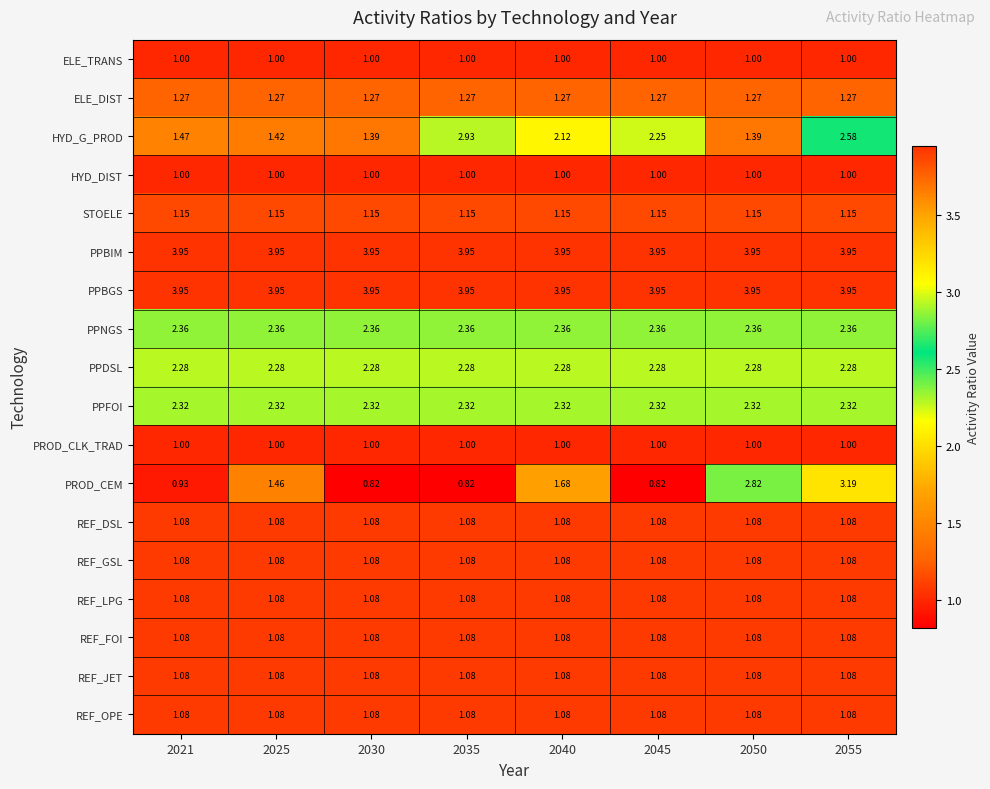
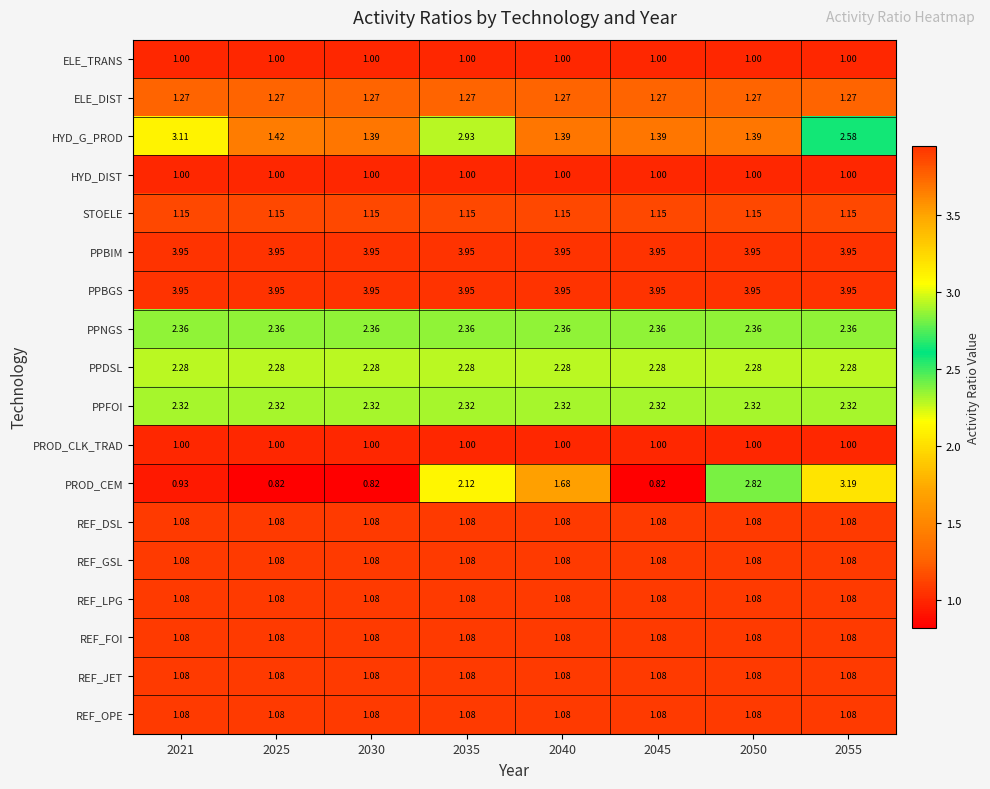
  {
    "ELE_TRANS": {
      "2021": 1.00,
      "2025": 1.00,
      "2030": 1.00,
      "2035": 1.00,
      "2040": 1.00,
      "2045": 1.00,
      "2050": 1.00,
      "2055": 1.00
    },
    "ELE_DIST": {
      "2021": 1.27,
      "2025": 1.27,
      "2030": 1.27,
      "2035": 1.27,
      "2040": 1.27,
      "2045": 1.27,
      "2050": 1.27,
      "2055": 1.27
    },
    "HYD_G_PROD": {
-     "2021": 1.47,
+     "2021": 3.11,
      "2025": 1.42,
      "2030": 1.39,
      "2035": 2.93,
-     "2040": 2.12,
-     "2045": 2.25,
+     "2040": 1.39,
+     "2045": 1.39,
      "2050": 1.39,
      "2055": 2.58
    },
    "HYD_DIST": {
      "2021": 1.00,
      "2025": 1.00,
      "2030": 1.00,
      "2035": 1.00,
      "2040": 1.00,
      "2045": 1.00,
      "2050": 1.00,
      "2055": 1.00
    },
    "STOELE": {
      "2021": 1.15,
      "2025": 1.15,
      "2030": 1.15,
      "2035": 1.15,
      "2040": 1.15,
      "2045": 1.15,
      "2050": 1.15,
      "2055": 1.15
    },
    "PPBIM": {
      "2021": 3.95,
      "2025": 3.95,
      "2030": 3.95,
      "2035": 3.95,
      "2040": 3.95,
      "2045": 3.95,
      "2050": 3.95,
      "2055": 3.95
    },
    "PPBGS": {
      "2021": 3.95,
      "2025": 3.95,
      "2030": 3.95,
      "2035": 3.95,
      "2040": 3.95,
      "2045": 3.95,
      "2050": 3.95,
      "2055": 3.95
    },
    "PPNGS": {
      "2021": 2.36,
      "2025": 2.36,
      "2030": 2.36,
      "2035": 2.36,
      "2040": 2.36,
      "2045": 2.36,
      "2050": 2.36,
      "2055": 2.36
    },
    "PPDSL": {
      "2021": 2.28,
      "2025": 2.28,
      "2030": 2.28,
      "2035": 2.28,
      "2040": 2.28,
      "2045": 2.28,
      "2050": 2.28,
      "2055": 2.28
    },
    "PPFOI": {
      "2021": 2.32,
      "2025": 2.32,
      "2030": 2.32,
      "2035": 2.32,
      "2040": 2.32,
      "2045": 2.32,
      "2050": 2.32,
      "2055": 2.32
    },
    "PROD_CLK_TRAD": {
      "2021": 1.00,
      "2025": 1.00,
      "2030": 1.00,
      "2035": 1.00,
      "2040": 1.00,
      "2045": 1.00,
      "2050": 1.00,
      "2055": 1.00
    },
    "PROD_CEM": {
      "2021": 0.93,
-     "2025": 1.46,
+     "2025": 0.82,
      "2030": 0.82,
-     "2035": 0.82,
+     "2035": 2.12,
      "2040": 1.68,
      "2045": 0.82,
      "2050": 2.82,
      "2055": 3.19
    },
    "REF_DSL": {
      "2021": 1.08,
      "2025": 1.08,
      "2030": 1.08,
      "2035": 1.08,
      "2040": 1.08,
      "2045": 1.08,
      "2050": 1.08,
      "2055": 1.08
    },
    "REF_GSL": {
      "2021": 1.08,
      "2025": 1.08,
      "2030": 1.08,
      "2035": 1.08,
      "2040": 1.08,
      "2045": 1.08,
      "2050": 1.08,
      "2055": 1.08
    },
    "REF_LPG": {
      "2021": 1.08,
      "2025": 1.08,
      "2030": 1.08,
      "2035": 1.08,
      "2040": 1.08,
      "2045": 1.08,
      "2050": 1.08,
      "2055": 1.08
    },
    "REF_FOI": {
      "2021": 1.08,
      "2025": 1.08,
      "2030": 1.08,
      "2035": 1.08,
      "2040": 1.08,
      "2045": 1.08,
      "2050": 1.08,
      "2055": 1.08
    },
    "REF_JET": {
      "2021": 1.08,
      "2025": 1.08,
      "2030": 1.08,
      "2035": 1.08,
      "2040": 1.08,
      "2045": 1.08,
      "2050": 1.08,
      "2055": 1.08
    },
    "REF_OPE": {
      "2021": 1.08,
      "2025": 1.08,
      "2030": 1.08,
      "2035": 1.08,
      "2040": 1.08,
      "2045": 1.08,
      "2050": 1.08,
      "2055": 1.08
    }
  }
